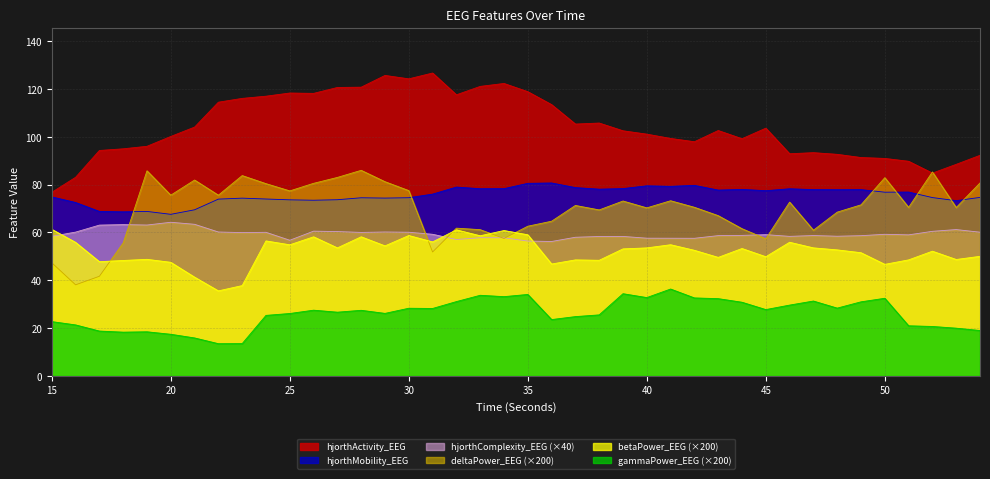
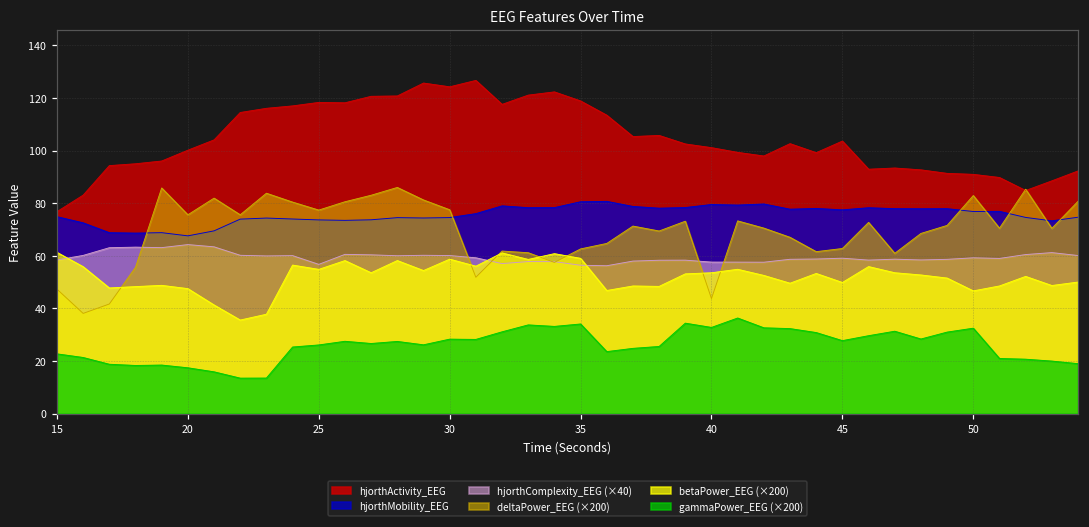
  {
    "hjorthActivity_EEG": {
      "15": 77,
      "20": 100,
      "25": 118,
      "30": 124,
      "35": 119,
      "40": 101,
      "45": 104,
      "50": 91
    },
    "hjorthMobility_EEG": {
      "15": 75,
      "20": 68,
      "25": 74,
      "30": 75,
      "35": 81,
      "40": 79,
      "45": 77,
      "50": 77
    },
    "hjorthComplexity_EEG (×40)": {
      "15": 58,
      "20": 64,
      "25": 57,
      "30": 60,
      "35": 56,
      "40": 58,
      "45": 59,
      "50": 59
    },
    "deltaPower_EEG (×200)": {
      "15": 47,
      "20": 76,
      "25": 77,
      "30": 77,
      "35": 63,
-     "40": 70,
-     "45": 57,
+     "40": 44,
+     "45": 63,
      "50": 83
    },
    "betaPower_EEG (×200)": {
      "15": 61,
      "20": 48,
      "25": 55,
      "30": 59,
      "35": 59,
      "40": 54,
      "45": 50,
      "50": 47
    },
    "gammaPower_EEG (×200)": {
      "15": 23,
      "20": 17,
      "25": 26,
      "30": 28,
      "35": 34,
      "40": 33,
      "45": 28,
      "50": 32
    }
  }
